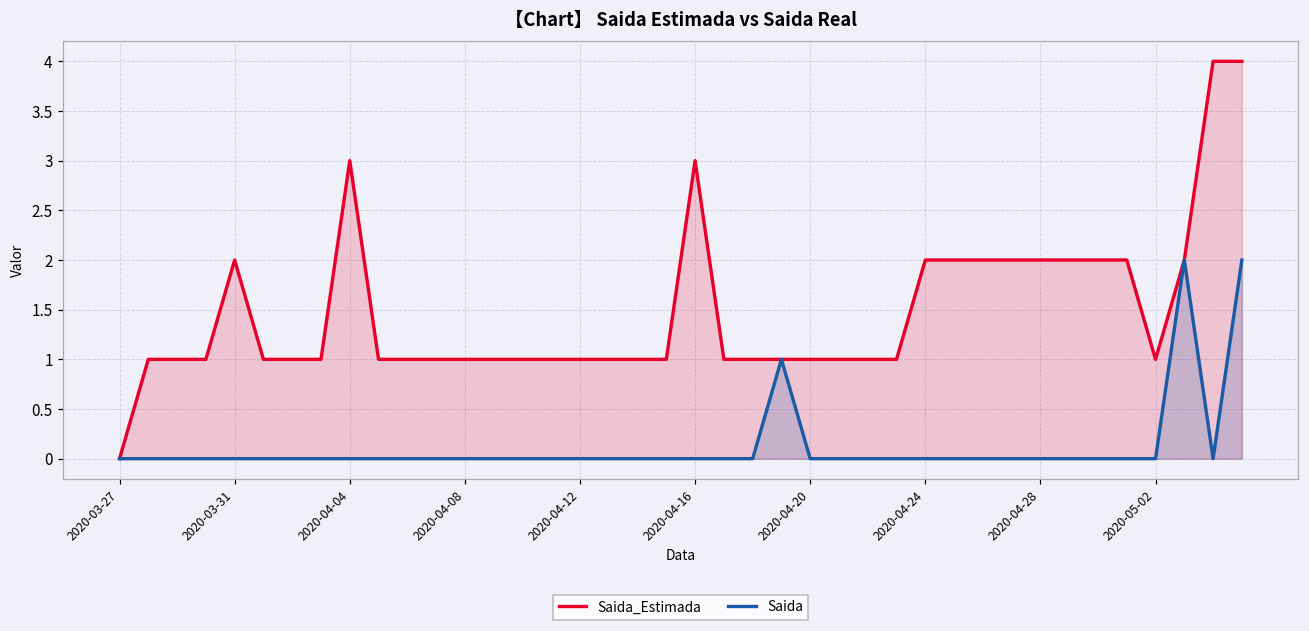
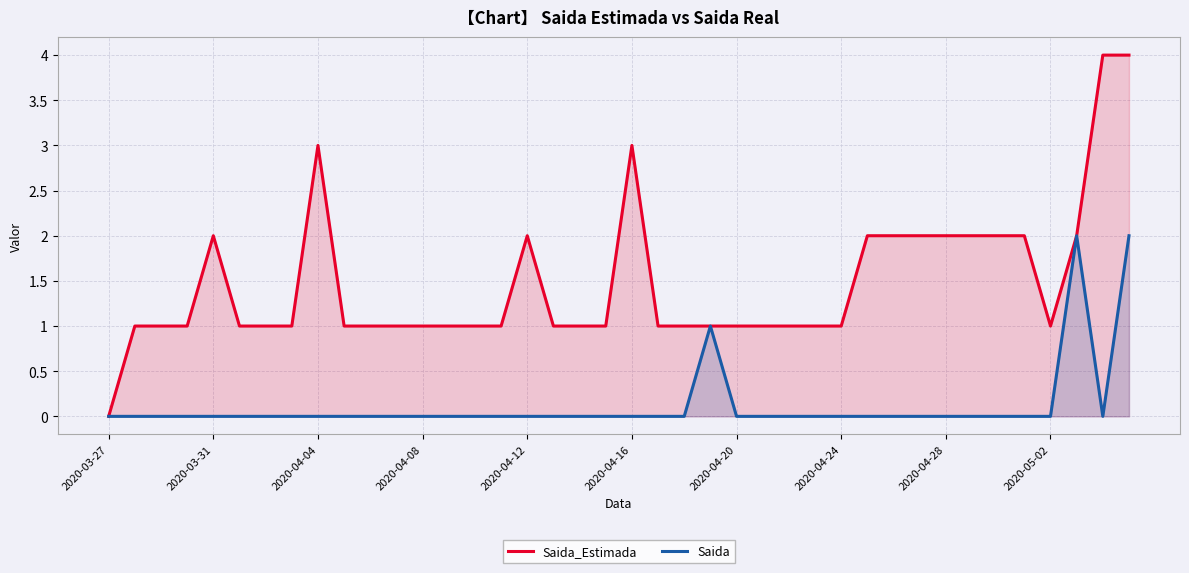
  {
    "Saida_Estimada": {
      "2020-03-31": 2,
      "2020-04-04": 3,
      "2020-04-08": 1,
-     "2020-04-12": 1,
+     "2020-04-12": 2,
      "2020-04-16": 3,
      "2020-04-20": 1,
-     "2020-04-24": 2,
+     "2020-04-24": 1,
      "2020-04-28": 2,
      "2020-05-02": 1
    },
    "Saida": {
      "2020-03-31": 0,
      "2020-04-04": 0,
      "2020-04-08": 0,
      "2020-04-12": 0,
      "2020-04-16": 0,
      "2020-04-20": 0,
      "2020-04-24": 0,
      "2020-04-28": 0,
      "2020-05-02": 0
    }
  }
